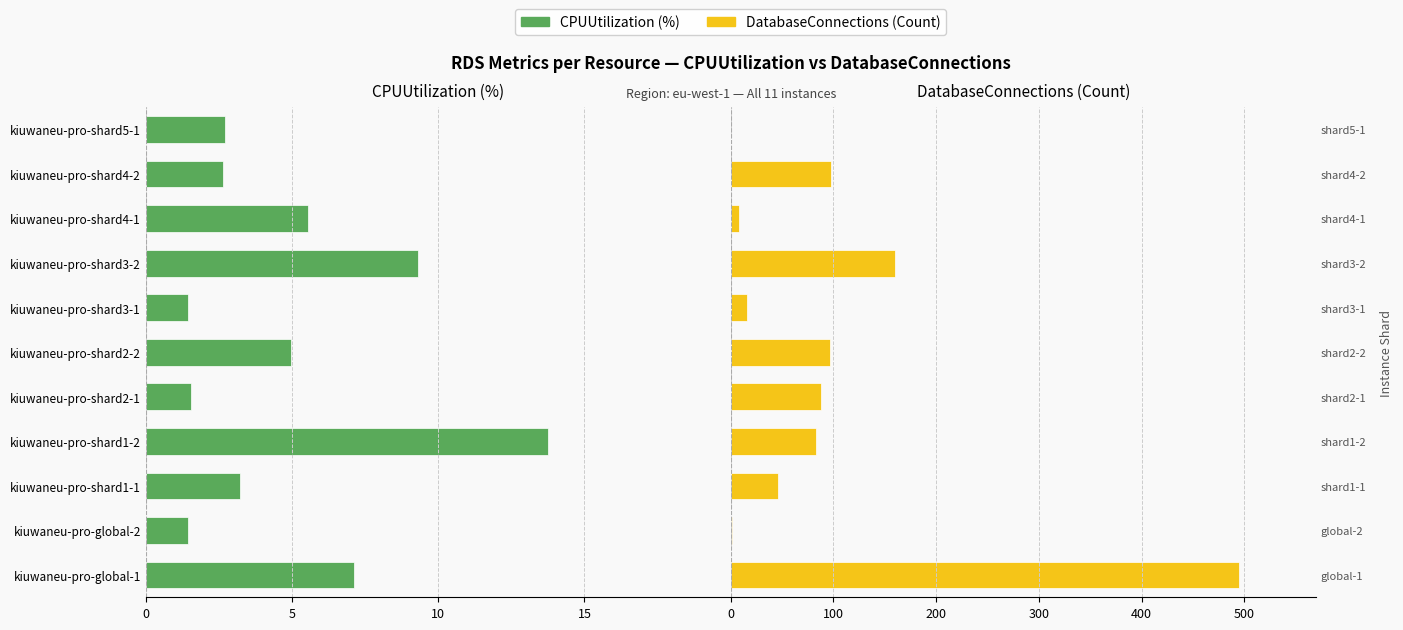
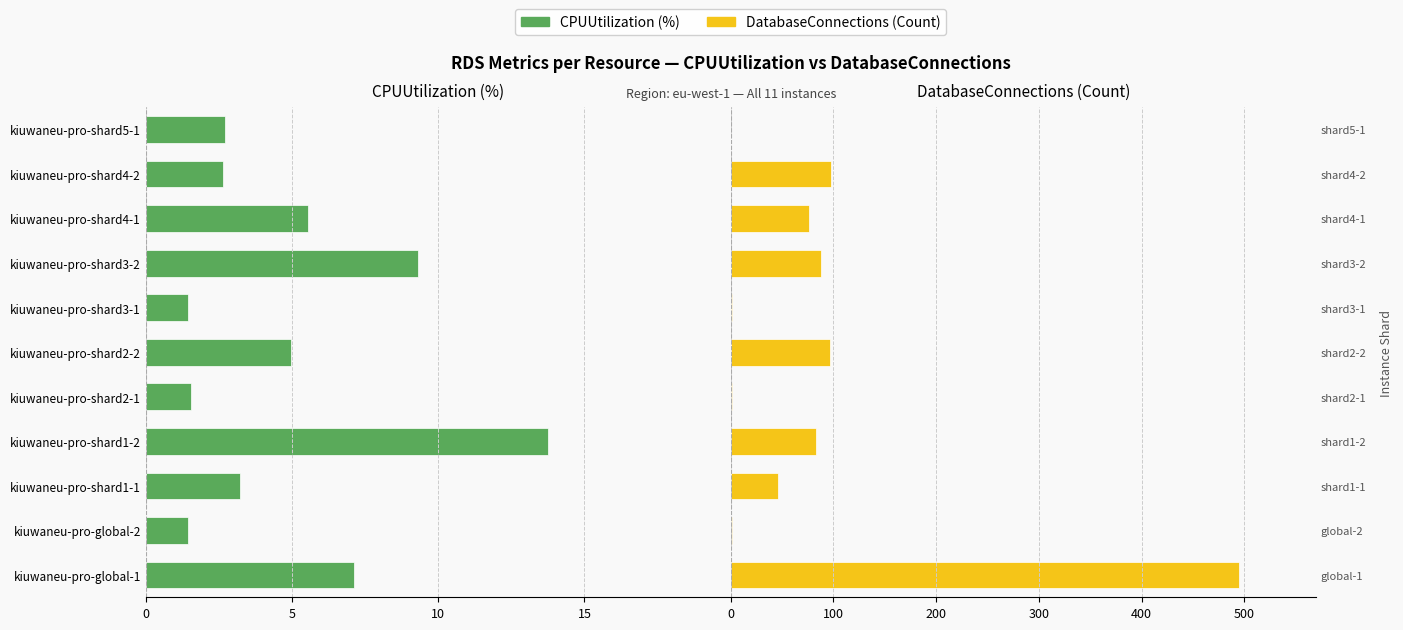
  {
    "DatabaseConnections (Count)": {
      "shard5-1": 0,
      "shard4-2": 97,
-     "shard4-1": 8,
-     "shard3-2": 160,
-     "shard3-1": 16,
+     "shard4-1": 76,
+     "shard3-2": 88,
+     "shard3-1": 1,
      "shard2-2": 97,
-     "shard2-1": 88,
+     "shard2-1": 1,
      "shard1-2": 83,
      "shard1-1": 46,
      "global-1": 495
    }
  }
